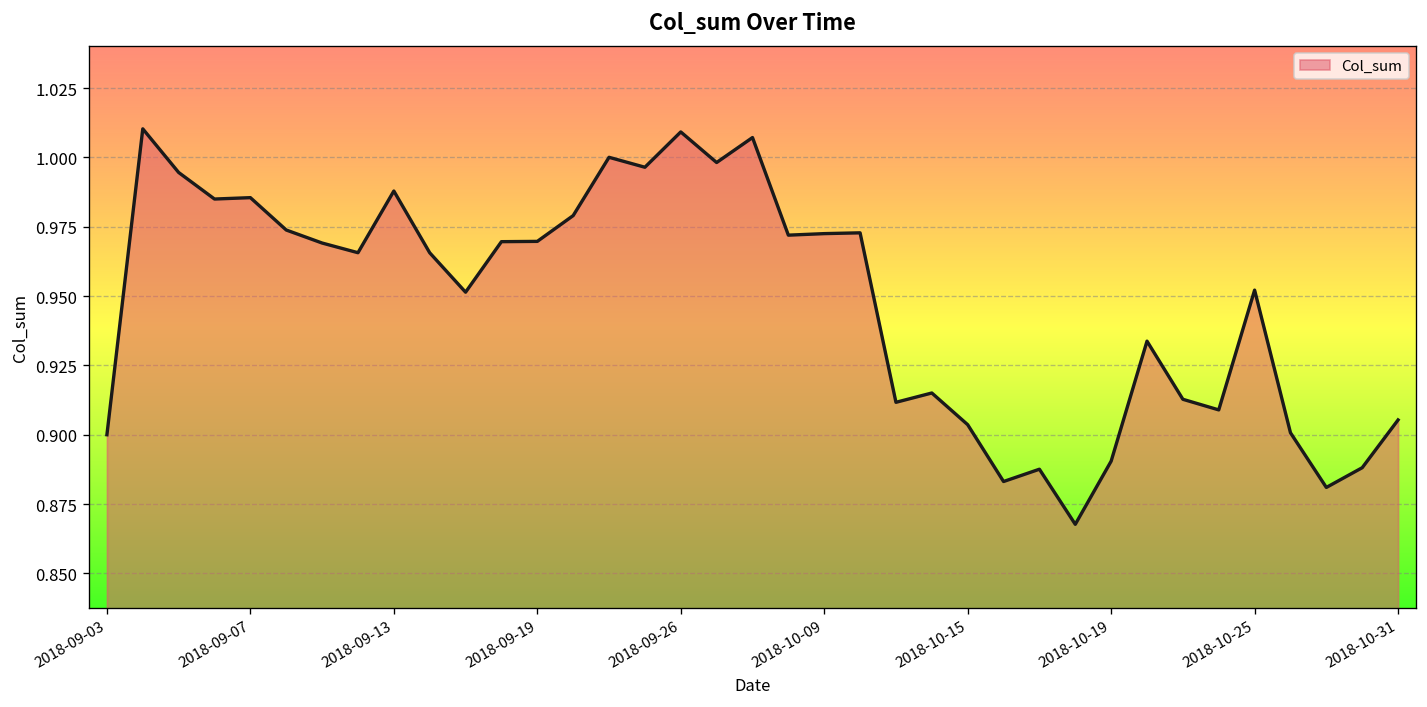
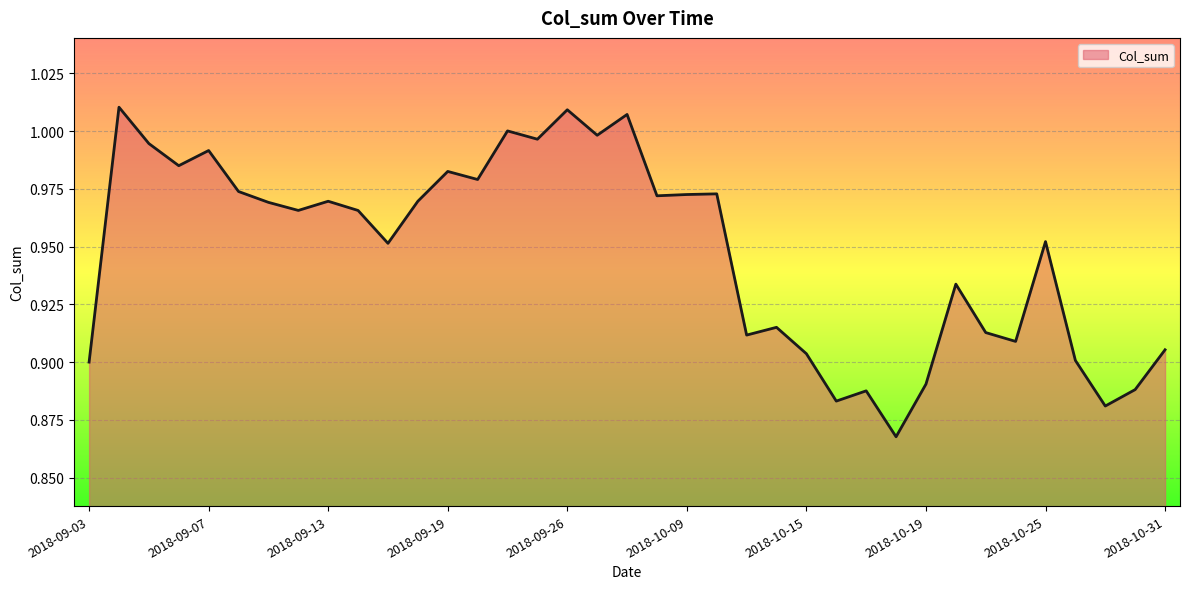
  {
    "2018-09-03": 0.900,
-   "2018-09-07": 0.986,
-   "2018-09-13": 0.988,
-   "2018-09-19": 0.970,
+   "2018-09-07": 0.992,
+   "2018-09-13": 0.970,
+   "2018-09-19": 0.983,
    "2018-09-26": 1.009,
    "2018-10-09": 0.973,
    "2018-10-15": 0.904,
    "2018-10-19": 0.890,
    "2018-10-25": 0.952,
    "2018-10-31": 0.905
  }
